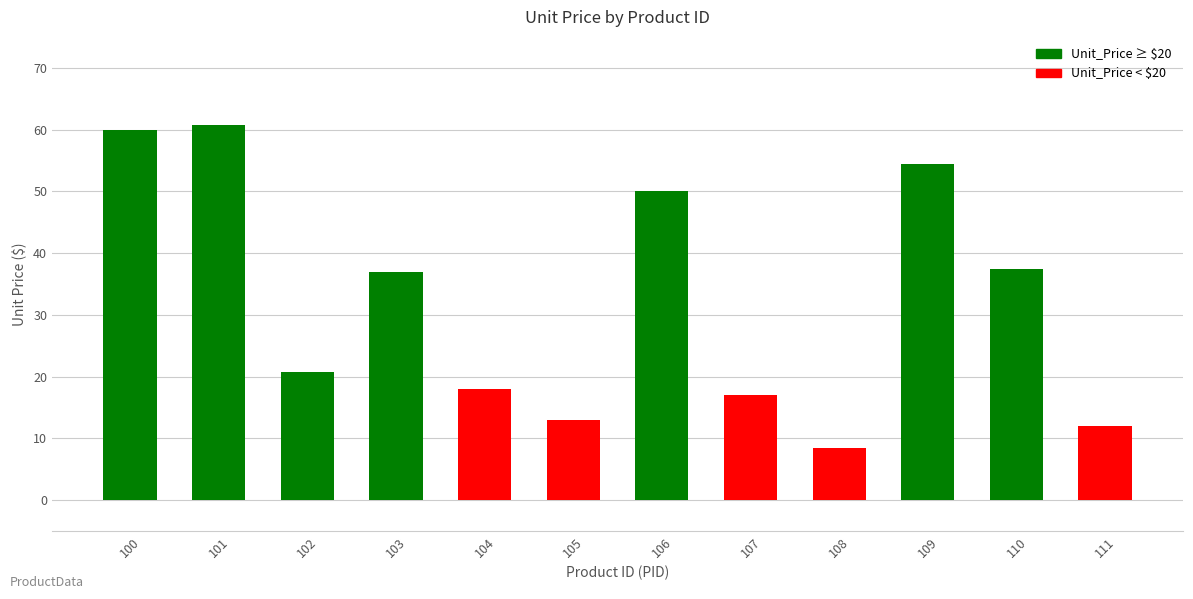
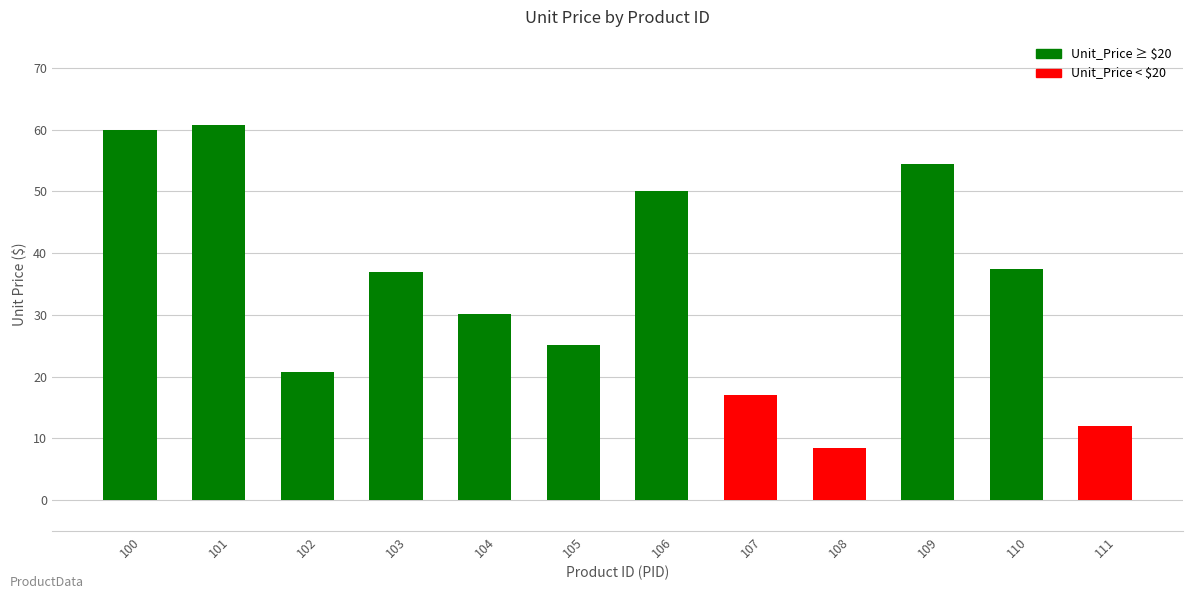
  {
    "100": 60,
    "101": 61,
    "102": 21,
    "103": 37,
-   "104": 18,
-   "105": 13,
+   "104": 30,
+   "105": 25,
    "106": 50,
    "107": 17,
    "108": 8,
    "109": 54,
    "110": 37,
    "111": 12
  }
